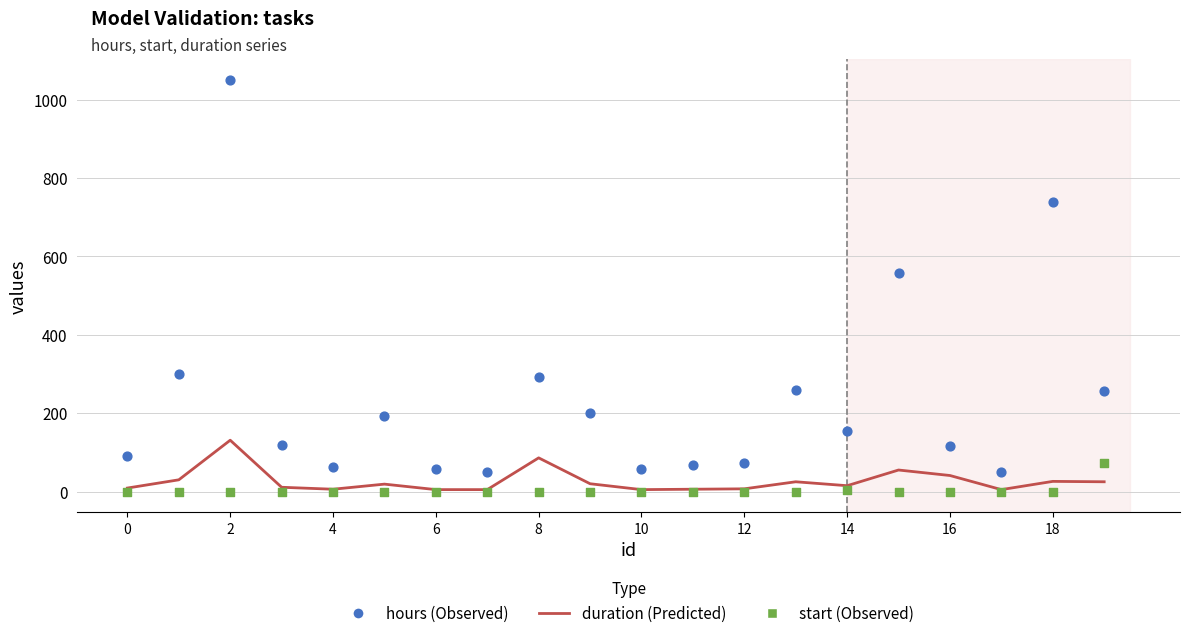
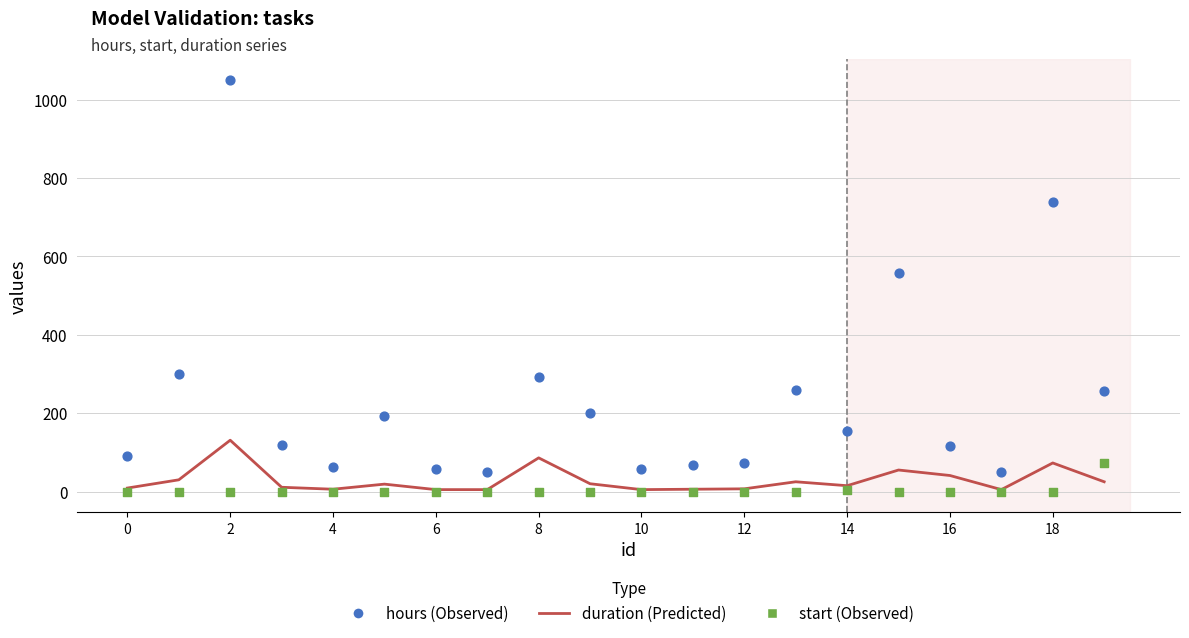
  {
    "duration (Predicted)": {
      "0": 10,
      "2": 130,
      "8": 90,
      "12": 10,
      "14": 20,
      "16": 40,
-     "18": 30
+     "18": 70
    }
  }
